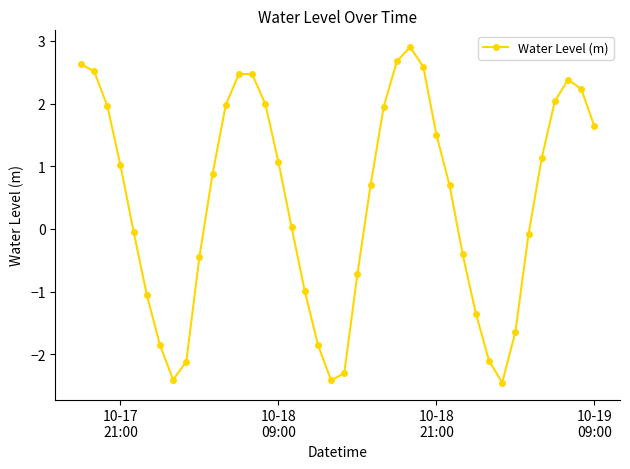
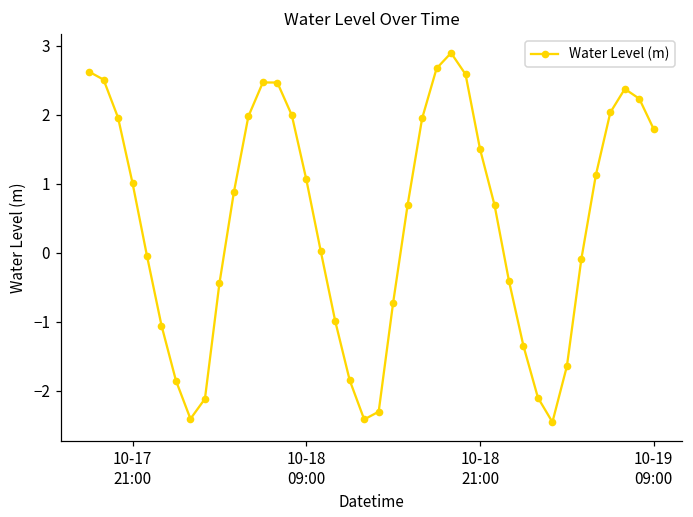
  {
    "10-17 21:00": 1.0,
    "10-18 09:00": 1.1,
    "10-18 21:00": 1.5,
-   "10-19 09:00": 1.6
+   "10-19 09:00": 1.8
  }
